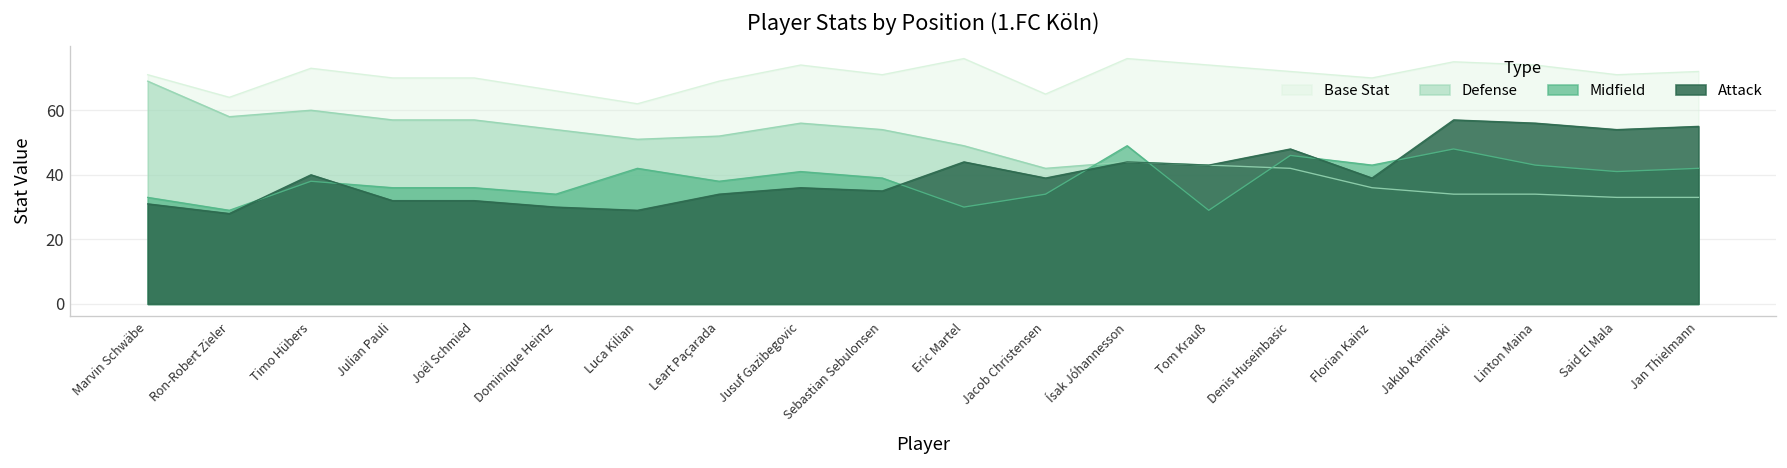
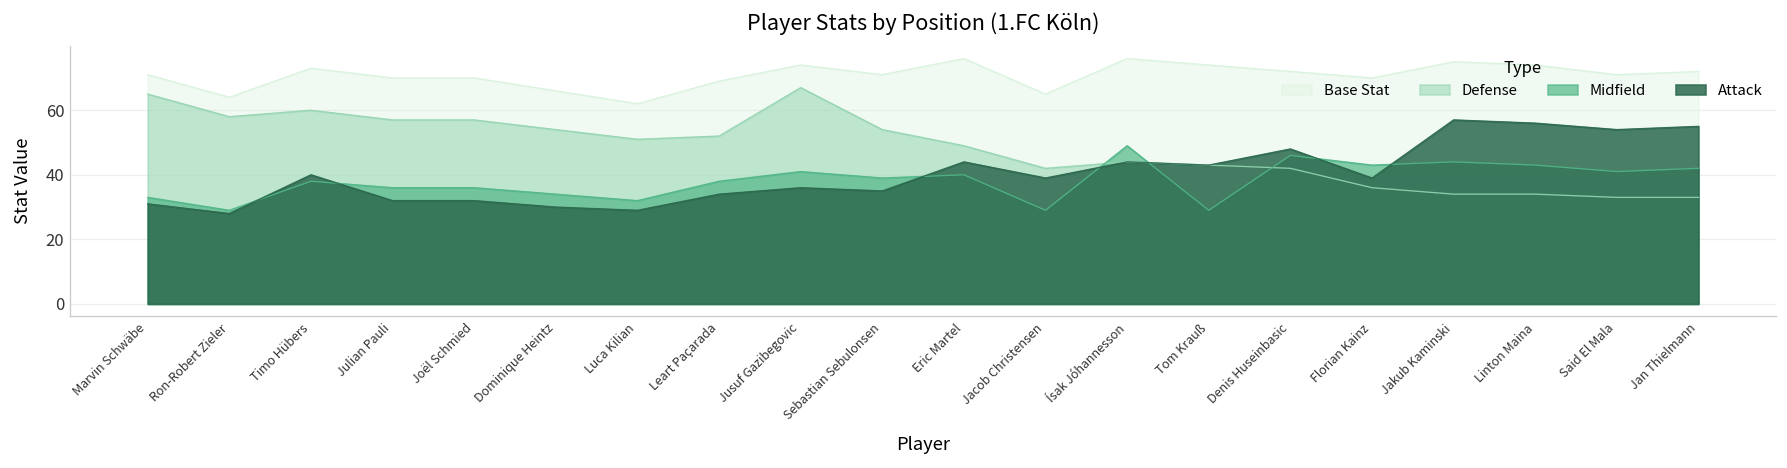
  {
    "Base Stat": {
      "Marvin Schwäbe": 71,
      "Ron-Robert Zieler": 64,
      "Timo Hübers": 73,
      "Julian Pauli": 70,
      "Joël Schmied": 70,
      "Dominique Heintz": 66,
      "Luca Kilian": 62,
      "Leart Paçarada": 69,
      "Jusuf Gazibegovic": 74,
      "Sebastian Sebulonsen": 71,
      "Eric Martel": 76,
      "Jacob Christensen": 65,
      "Ísak Jóhannesson": 76,
      "Tom Krauß": 74,
      "Denis Huseinbasic": 72,
      "Florian Kainz": 70,
      "Jakub Kaminski": 75,
      "Linton Maina": 74,
      "Said El Mala": 71,
      "Jan Thielmann": 72
    },
    "Defense": {
-     "Marvin Schwäbe": 69,
+     "Marvin Schwäbe": 65,
      "Ron-Robert Zieler": 58,
      "Timo Hübers": 60,
      "Julian Pauli": 57,
      "Joël Schmied": 57,
      "Dominique Heintz": 54,
      "Luca Kilian": 51,
      "Leart Paçarada": 52,
-     "Jusuf Gazibegovic": 56,
+     "Jusuf Gazibegovic": 67,
      "Sebastian Sebulonsen": 54,
      "Eric Martel": 49,
      "Jacob Christensen": 42,
      "Denis Huseinbasic": 42,
      "Florian Kainz": 36,
      "Jakub Kaminski": 34,
      "Linton Maina": 34,
      "Said El Mala": 33,
      "Jan Thielmann": 33
    },
    "Midfield": {
      "Marvin Schwäbe": 33,
      "Ron-Robert Zieler": 29,
      "Timo Hübers": 38,
      "Julian Pauli": 36,
      "Joël Schmied": 36,
      "Dominique Heintz": 34,
-     "Luca Kilian": 42,
+     "Luca Kilian": 32,
      "Leart Paçarada": 38,
      "Jusuf Gazibegovic": 41,
      "Sebastian Sebulonsen": 39,
-     "Eric Martel": 30,
-     "Jacob Christensen": 34,
+     "Eric Martel": 40,
+     "Jacob Christensen": 29,
      "Ísak Jóhannesson": 49,
      "Tom Krauß": 29,
      "Denis Huseinbasic": 46,
      "Florian Kainz": 43,
-     "Jakub Kaminski": 48,
+     "Jakub Kaminski": 44,
      "Linton Maina": 43,
      "Said El Mala": 41,
      "Jan Thielmann": 42
    },
    "Attack": {
      "Marvin Schwäbe": 31,
      "Ron-Robert Zieler": 28,
      "Timo Hübers": 40,
      "Julian Pauli": 32,
      "Joël Schmied": 32,
      "Dominique Heintz": 30,
      "Luca Kilian": 29,
      "Leart Paçarada": 34,
      "Jusuf Gazibegovic": 36,
      "Sebastian Sebulonsen": 35,
      "Eric Martel": 44,
      "Jacob Christensen": 39,
      "Denis Huseinbasic": 48,
      "Florian Kainz": 39,
      "Jakub Kaminski": 57,
      "Linton Maina": 56,
      "Said El Mala": 54,
      "Jan Thielmann": 55
    }
  }
